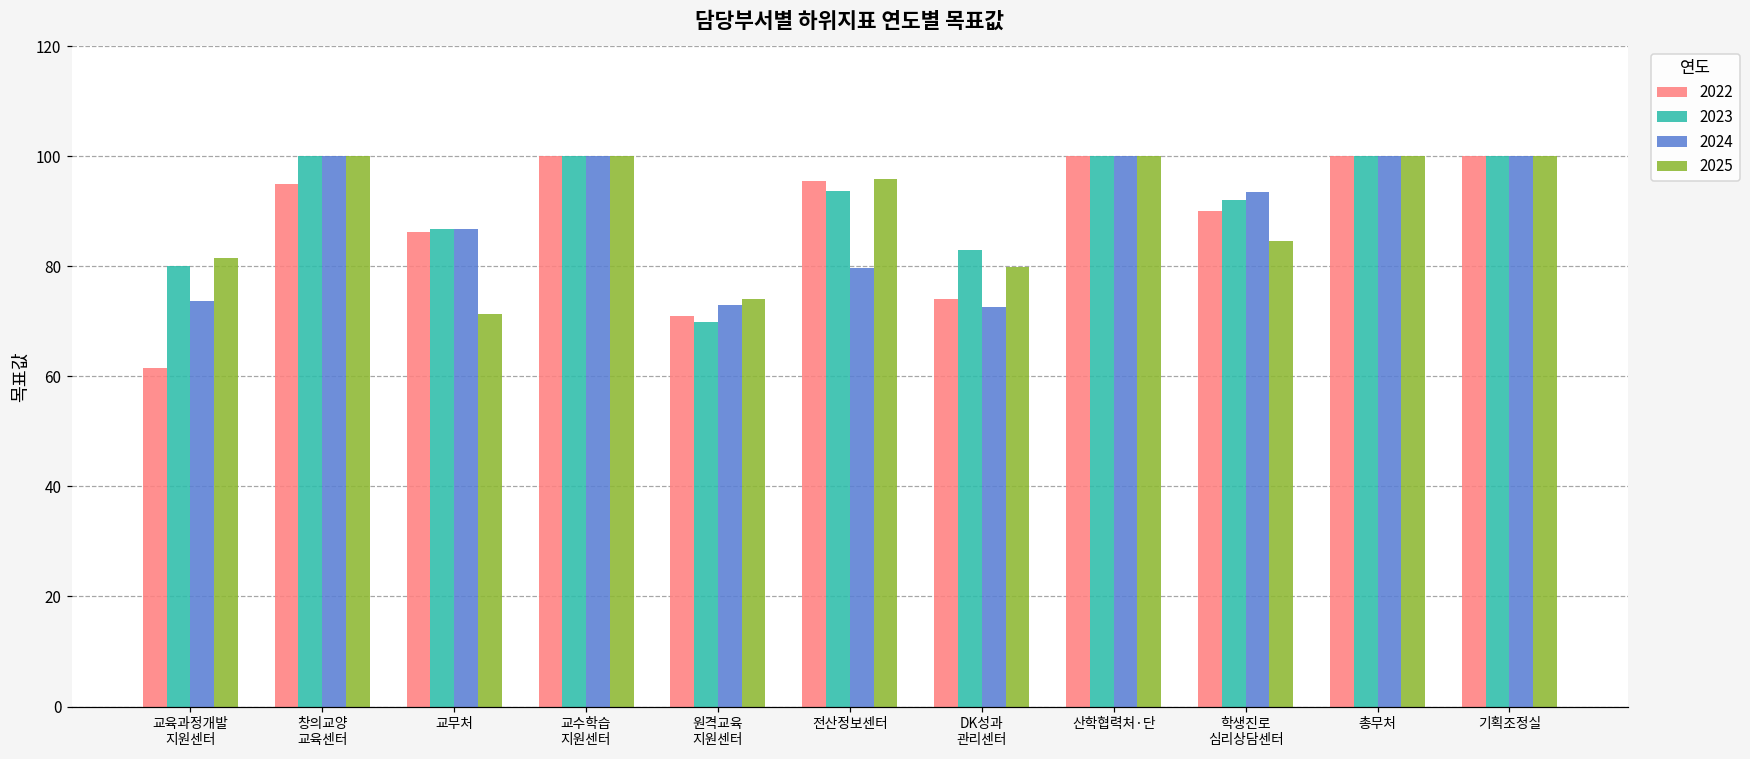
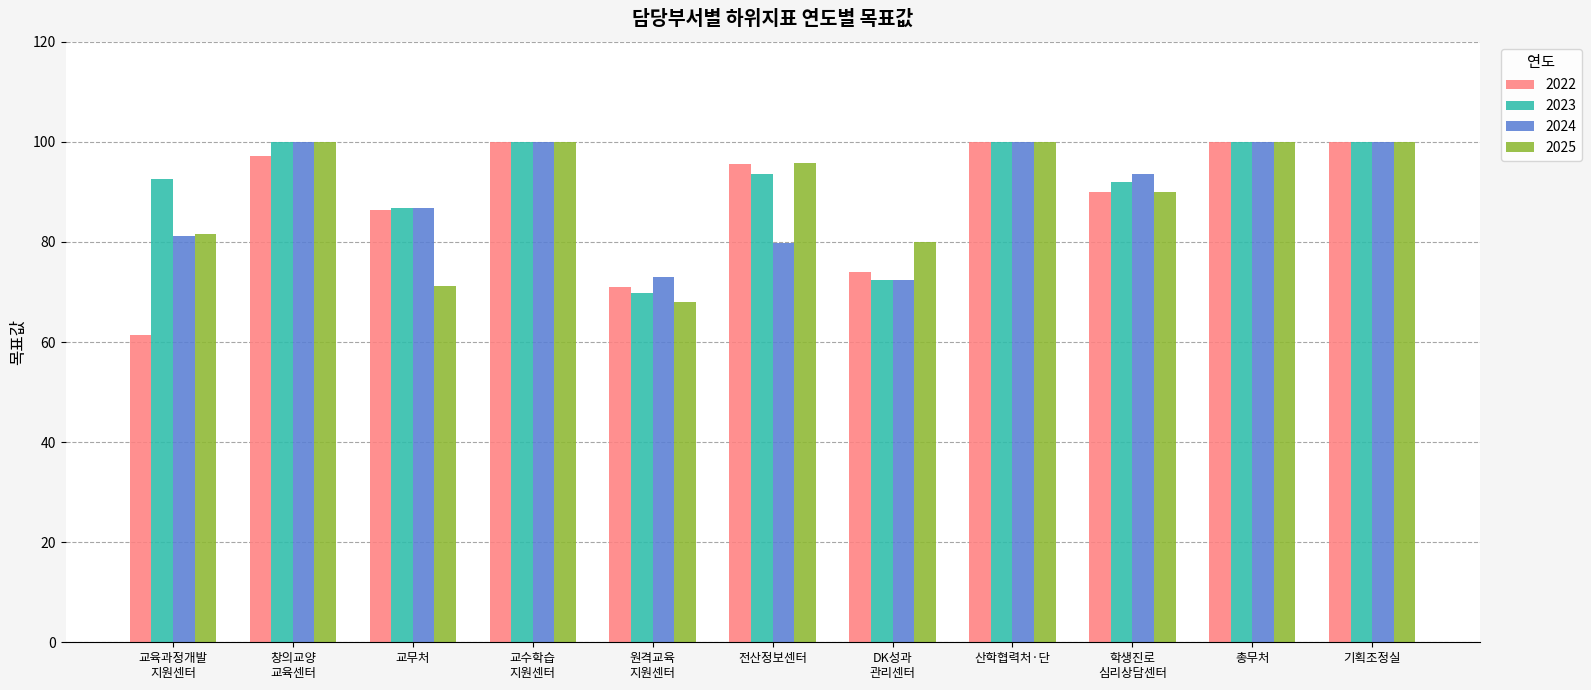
  {
    "2022": {
      "교육과정개발 지원센터": 61,
-     "창의교양 교육센터": 95,
+     "창의교양 교육센터": 97,
      "교무처": 86,
      "교수학습 지원센터": 100,
      "원격교육 지원센터": 71,
      "전산정보센터": 96,
      "DK성과 관리센터": 74,
      "산학협력처·단": 100,
      "학생진로 심리상담센터": 90,
      "총무처": 100,
      "기획조정실": 100
    },
    "2023": {
-     "교육과정개발 지원센터": 80,
+     "교육과정개발 지원센터": 93,
      "창의교양 교육센터": 100,
      "교무처": 87,
      "교수학습 지원센터": 100,
      "원격교육 지원센터": 70,
      "전산정보센터": 94,
-     "DK성과 관리센터": 83,
+     "DK성과 관리센터": 73,
      "산학협력처·단": 100,
      "학생진로 심리상담센터": 92,
      "총무처": 100,
      "기획조정실": 100
    },
    "2024": {
-     "교육과정개발 지원센터": 74,
+     "교육과정개발 지원센터": 81,
      "창의교양 교육센터": 100,
      "교무처": 87,
      "교수학습 지원센터": 100,
      "원격교육 지원센터": 73,
      "전산정보센터": 80,
      "DK성과 관리센터": 73,
      "산학협력처·단": 100,
      "학생진로 심리상담센터": 94,
      "총무처": 100,
      "기획조정실": 100
    },
    "2025": {
      "교육과정개발 지원센터": 82,
      "창의교양 교육센터": 100,
      "교무처": 71,
      "교수학습 지원센터": 100,
-     "원격교육 지원센터": 74,
+     "원격교육 지원센터": 68,
      "전산정보센터": 96,
      "DK성과 관리센터": 80,
      "산학협력처·단": 100,
-     "학생진로 심리상담센터": 85,
+     "학생진로 심리상담센터": 90,
      "총무처": 100,
      "기획조정실": 100
    }
  }
